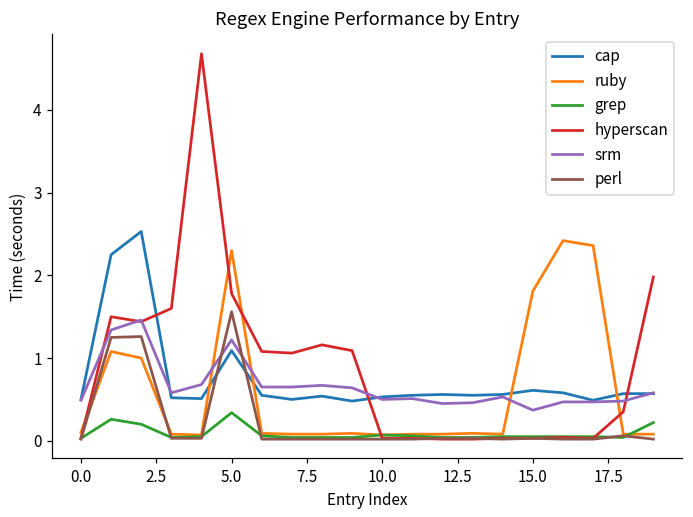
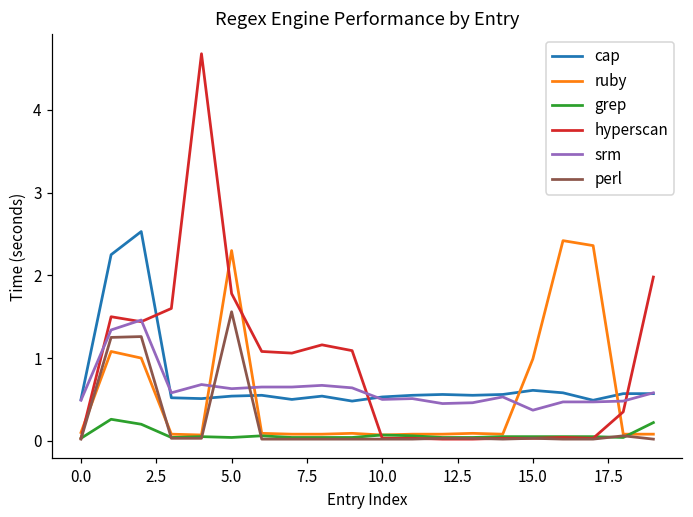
  {
    "cap": {
-     "5.0": 1.1,
+     "5.0": 0.5,
      "15.0": 0.6
    },
    "ruby": {
      "0.0": 0.1,
      "5.0": 2.3,
-     "15.0": 1.8
+     "15.0": 1.0
    },
    "grep": {
-     "5.0": 0.3
+     "5.0": 0.0
    },
    "hyperscan": {
      "5.0": 1.8
    },
    "srm": {
-     "5.0": 1.2,
+     "5.0": 0.6,
      "15.0": 0.4
    },
    "perl": {
      "5.0": 1.6
    }
  }
